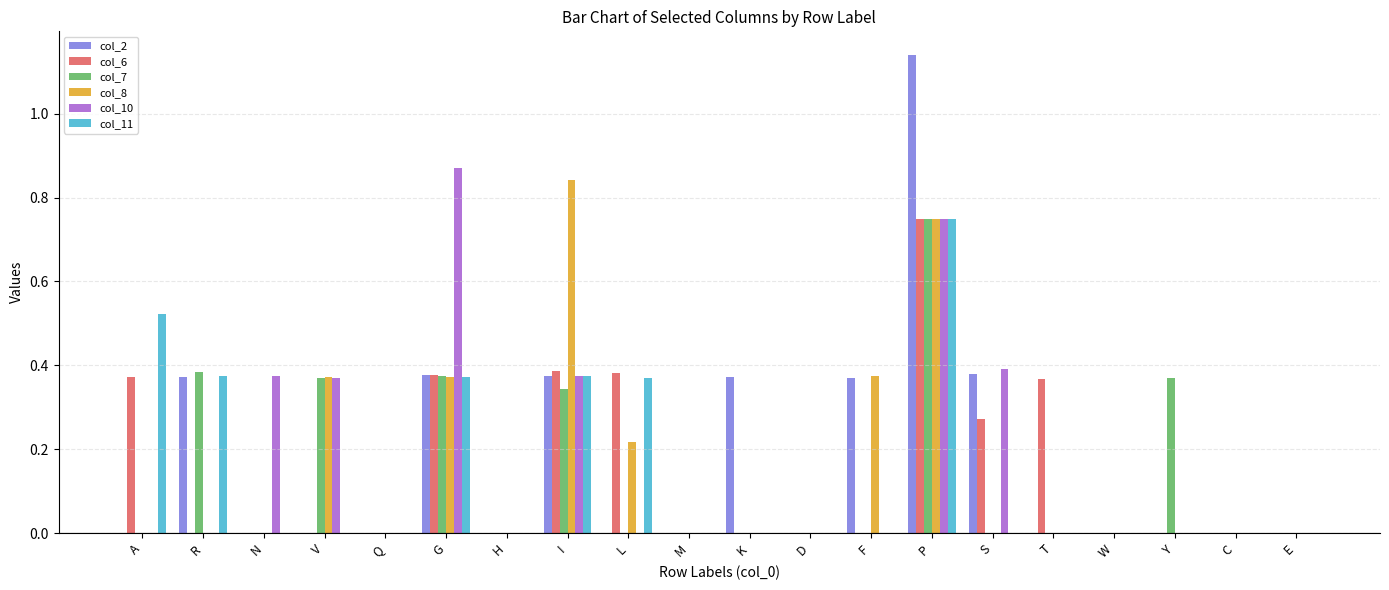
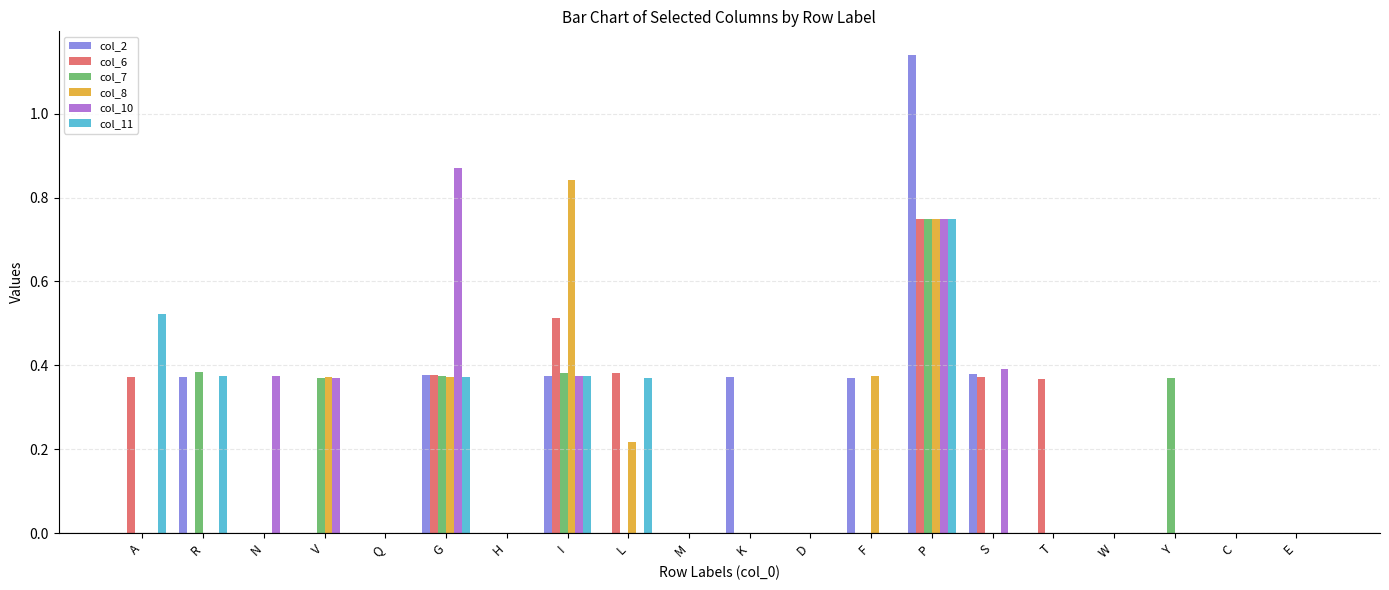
  {
    "col_2": {
      "A": 0.00,
      "R": 0.37,
      "N": 0.00,
      "V": 0.00,
      "Q": 0.00,
      "G": 0.38,
      "H": 0.00,
      "I": 0.37,
      "L": 0.00,
      "M": 0.00,
      "K": 0.37,
      "D": 0.00,
      "F": 0.37,
      "P": 1.14,
      "S": 0.38,
      "T": 0.00,
      "W": 0.00,
      "Y": 0.00,
      "C": 0.00,
      "E": 0.00
    },
    "col_6": {
      "A": 0.37,
      "R": 0.00,
      "N": 0.00,
      "V": 0.00,
      "Q": 0.00,
      "G": 0.38,
      "H": 0.00,
-     "I": 0.39,
+     "I": 0.51,
      "L": 0.38,
      "M": 0.00,
      "K": 0.00,
      "D": 0.00,
      "F": 0.00,
      "P": 0.75,
-     "S": 0.27,
+     "S": 0.37,
      "T": 0.37,
      "W": 0.00,
      "Y": 0.00,
      "C": 0.00,
      "E": 0.00
    },
    "col_7": {
      "A": 0.00,
      "R": 0.38,
      "N": 0.00,
      "V": 0.37,
      "Q": 0.00,
      "G": 0.37,
      "H": 0.00,
-     "I": 0.34,
+     "I": 0.38,
      "L": 0.00,
      "M": 0.00,
      "K": 0.00,
      "D": 0.00,
      "F": 0.00,
      "P": 0.75,
      "S": 0.00,
      "T": 0.00,
      "W": 0.00,
      "Y": 0.37,
      "C": 0.00,
      "E": 0.00
    },
    "col_8": {
      "A": 0.00,
      "R": 0.00,
      "N": 0.00,
      "V": 0.37,
      "Q": 0.00,
      "G": 0.37,
      "H": 0.00,
      "I": 0.84,
      "L": 0.22,
      "M": 0.00,
      "K": 0.00,
      "D": 0.00,
      "F": 0.37,
      "P": 0.75,
      "S": 0.00,
      "T": 0.00,
      "W": 0.00,
      "Y": 0.00,
      "C": 0.00,
      "E": 0.00
    },
    "col_10": {
      "A": 0.00,
      "R": 0.00,
      "N": 0.37,
      "V": 0.37,
      "Q": 0.00,
      "G": 0.87,
      "H": 0.00,
      "I": 0.37,
      "L": 0.00,
      "M": 0.00,
      "K": 0.00,
      "D": 0.00,
      "F": 0.00,
      "P": 0.75,
      "S": 0.39,
      "T": 0.00,
      "W": 0.00,
      "Y": 0.00,
      "C": 0.00,
      "E": 0.00
    },
    "col_11": {
      "A": 0.52,
      "R": 0.37,
      "N": 0.00,
      "V": 0.00,
      "Q": 0.00,
      "G": 0.37,
      "H": 0.00,
      "I": 0.38,
      "L": 0.37,
      "M": 0.00,
      "K": 0.00,
      "D": 0.00,
      "F": 0.00,
      "P": 0.75,
      "S": 0.00,
      "T": 0.00,
      "W": 0.00,
      "Y": 0.00,
      "C": 0.00,
      "E": 0.00
    }
  }
